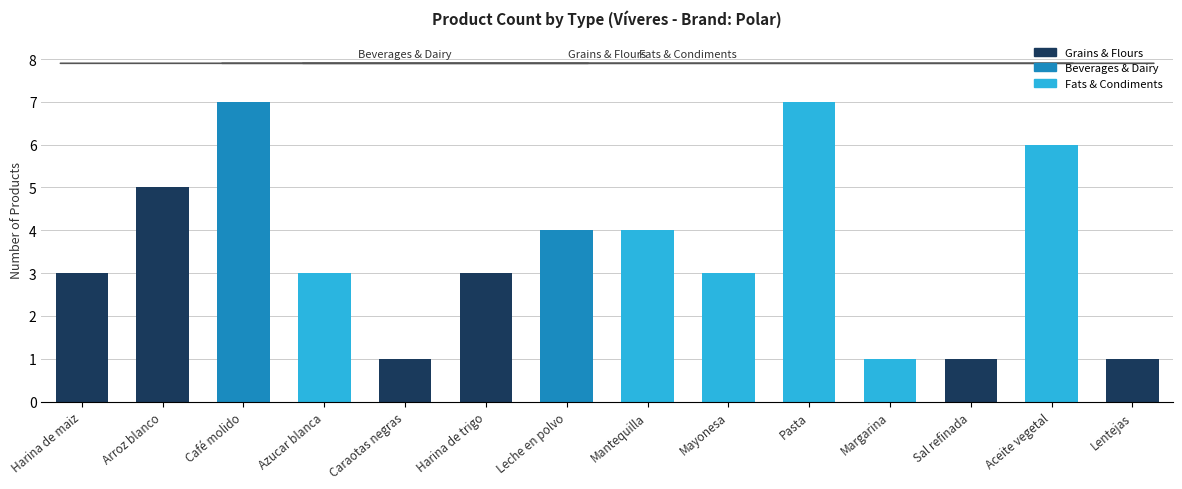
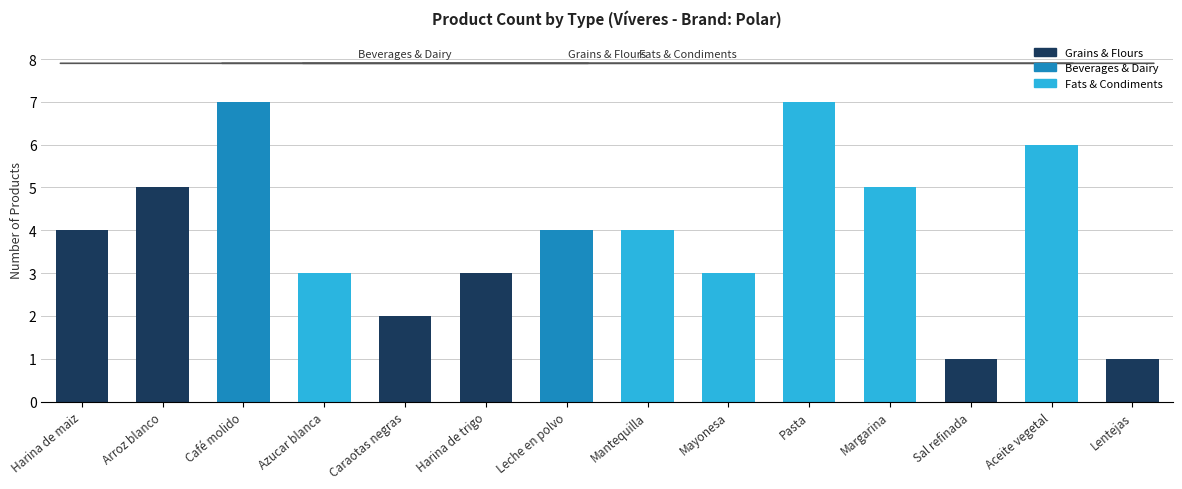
  {
-   "Harina de maiz": 3,
+   "Harina de maiz": 4,
    "Arroz blanco": 5,
    "Café molido": 7,
    "Azucar blanca": 3,
-   "Caraotas negras": 1,
+   "Caraotas negras": 2,
    "Harina de trigo": 3,
    "Leche en polvo": 4,
    "Mantequilla": 4,
    "Mayonesa": 3,
    "Pasta": 7,
-   "Margarina": 1,
+   "Margarina": 5,
    "Sal refinada": 1,
    "Aceite vegetal": 6,
    "Lentejas": 1
  }
